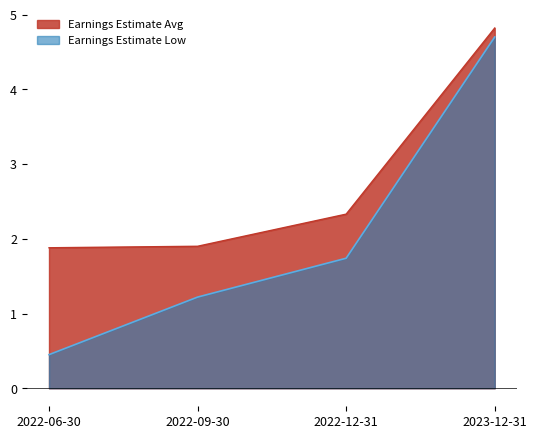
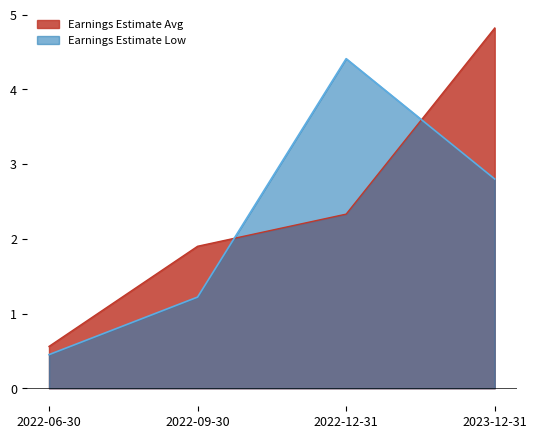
  {
    "Earnings Estimate Avg": {
-     "2022-06-30": 1.9,
+     "2022-06-30": 0.6,
      "2022-09-30": 1.9,
      "2022-12-31": 2.3,
      "2023-12-31": 4.8
    },
    "Earnings Estimate Low": {
      "2022-06-30": 0.5,
      "2022-09-30": 1.2,
-     "2022-12-31": 1.7,
-     "2023-12-31": 4.7
+     "2022-12-31": 4.4,
+     "2023-12-31": 2.8
    }
  }
